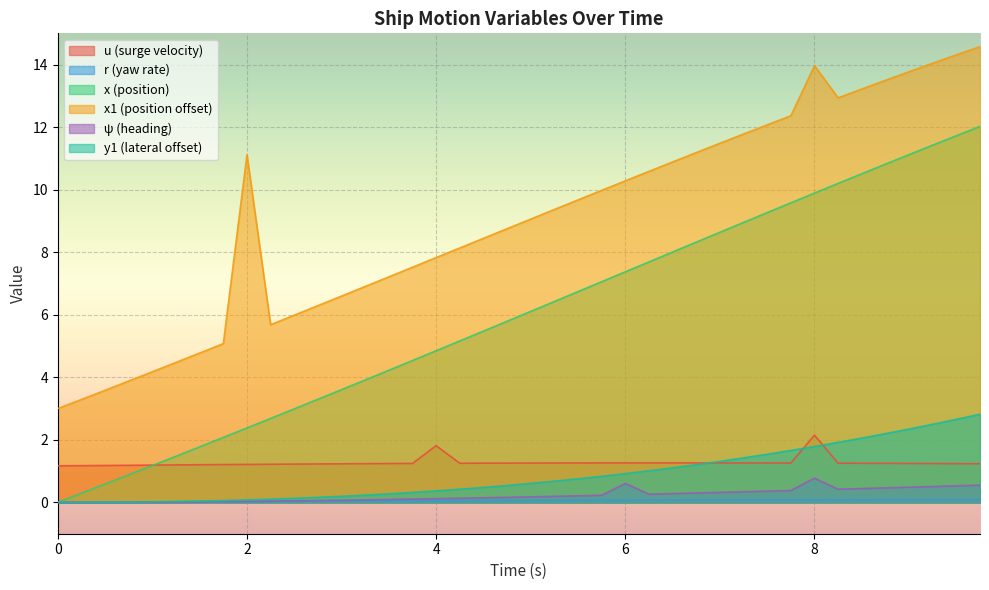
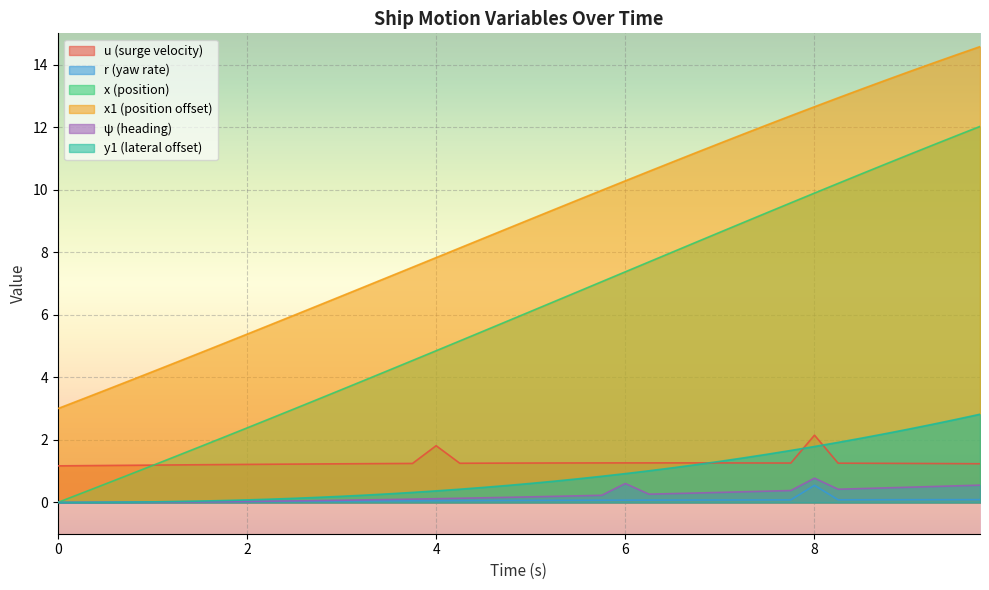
  {
    "u (surge velocity)": {
      "0": 1.2,
      "2": 1.2,
      "4": 1.8,
      "6": 1.3,
      "8": 2.2
    },
    "r (yaw rate)": {
      "6": 0.1,
-     "8": 0.1
+     "8": 0.5
    },
    "x1 (position offset)": {
      "0": 3.0,
-     "2": 11.1,
+     "2": 5.4,
      "4": 7.8,
      "6": 10.3,
-     "8": 14.0
+     "8": 12.7
    },
    "ψ (heading)": {
      "6": 0.6,
      "8": 0.8
    }
  }
